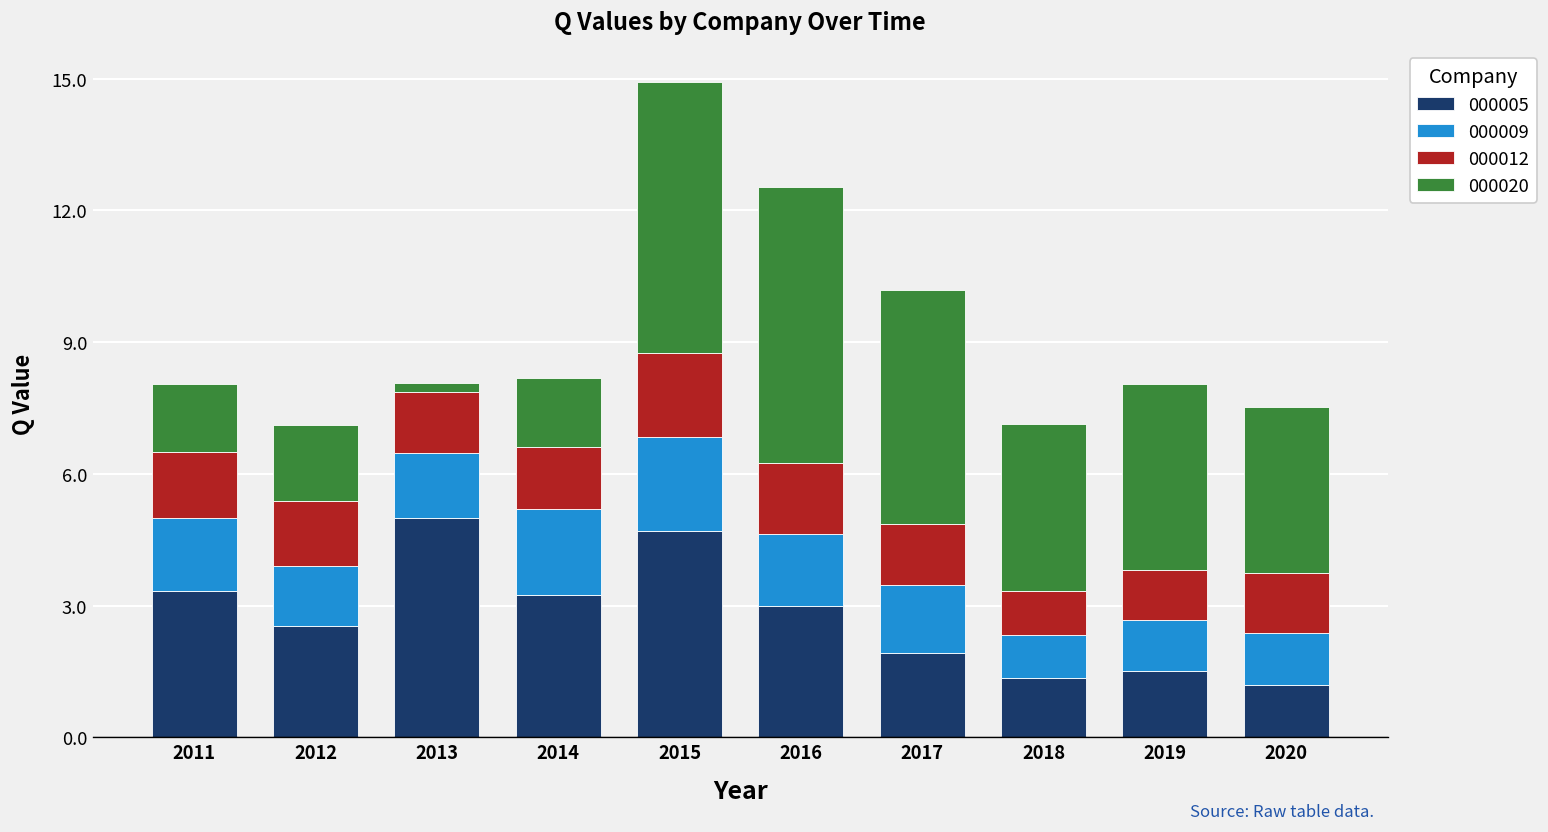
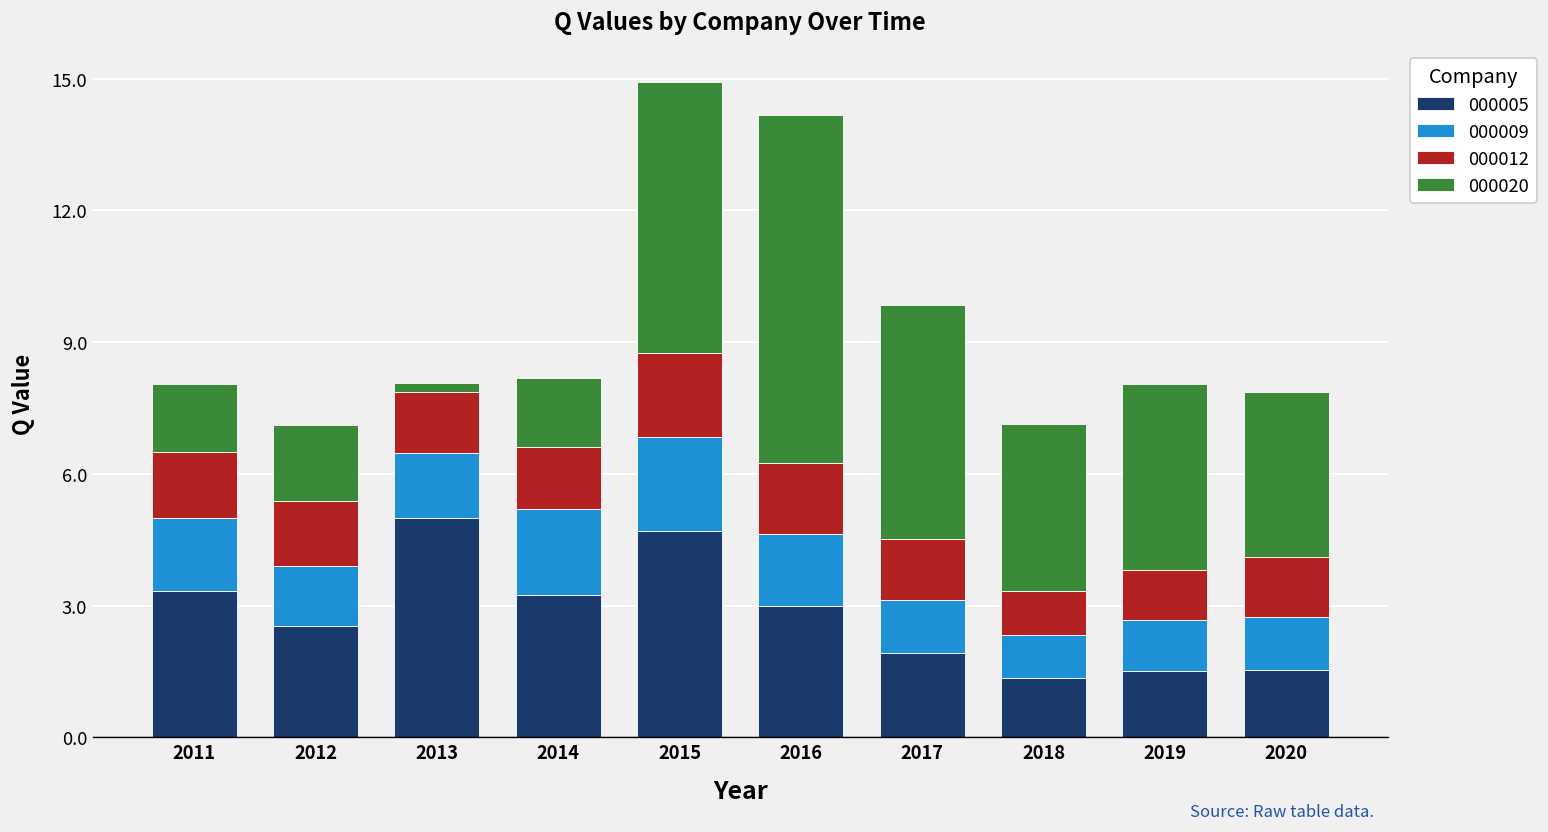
  {
    "000005": {
      "2011": 3.3,
      "2012": 2.5,
      "2013": 5.0,
      "2014": 3.3,
      "2015": 4.7,
      "2016": 3.0,
      "2017": 1.9,
      "2018": 1.4,
      "2019": 1.5,
-     "2020": 1.2
+     "2020": 1.5
    },
    "000009": {
      "2011": 1.7,
      "2012": 1.4,
      "2013": 1.5,
      "2014": 1.9,
      "2015": 2.1,
      "2016": 1.6,
-     "2017": 1.5,
+     "2017": 1.2,
      "2018": 1.0,
      "2019": 1.2,
      "2020": 1.2
    },
    "000012": {
      "2011": 1.5,
      "2012": 1.5,
      "2013": 1.4,
      "2014": 1.4,
      "2015": 1.9,
      "2016": 1.6,
      "2017": 1.4,
      "2018": 1.0,
      "2019": 1.1,
      "2020": 1.4
    },
    "000020": {
      "2011": 1.5,
      "2012": 1.7,
      "2013": 0.2,
      "2014": 1.6,
      "2015": 6.2,
-     "2016": 6.3,
+     "2016": 7.9,
      "2017": 5.3,
      "2018": 3.8,
      "2019": 4.2,
      "2020": 3.8
    }
  }
